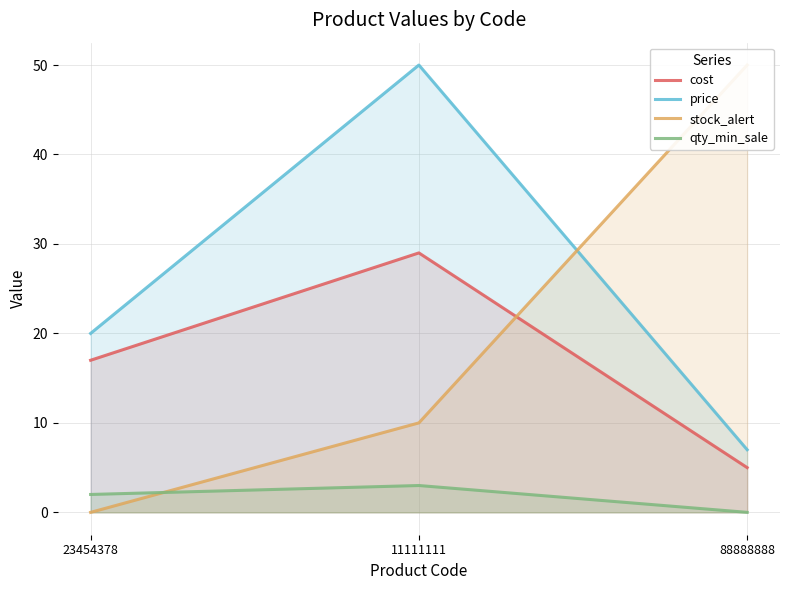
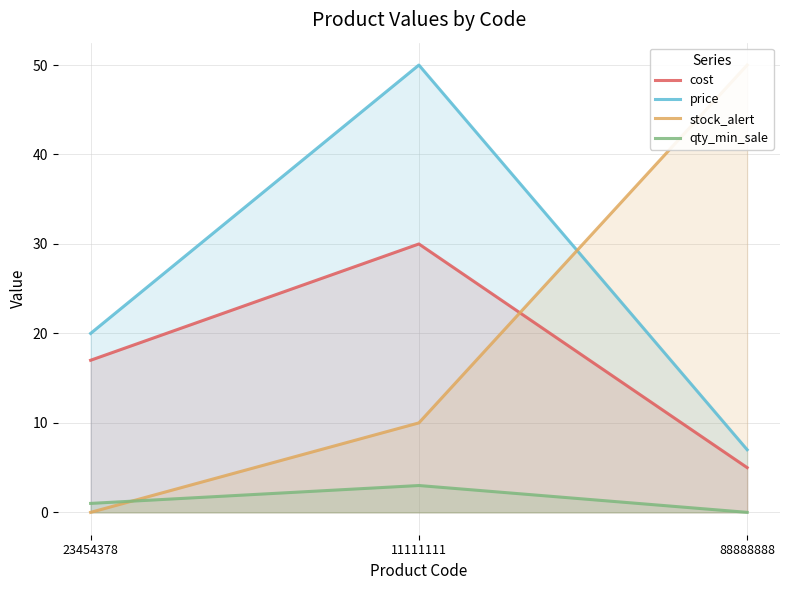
  {
    "cost": {
      "23454378": 17,
-     "11111111": 29,
+     "11111111": 30,
      "88888888": 5
    },
    "price": {
      "23454378": 20,
      "11111111": 50,
      "88888888": 7
    },
    "stock_alert": {
      "23454378": 0,
      "11111111": 10
    },
    "qty_min_sale": {
-     "23454378": 2,
+     "23454378": 1,
      "11111111": 3,
      "88888888": 0
    }
  }
